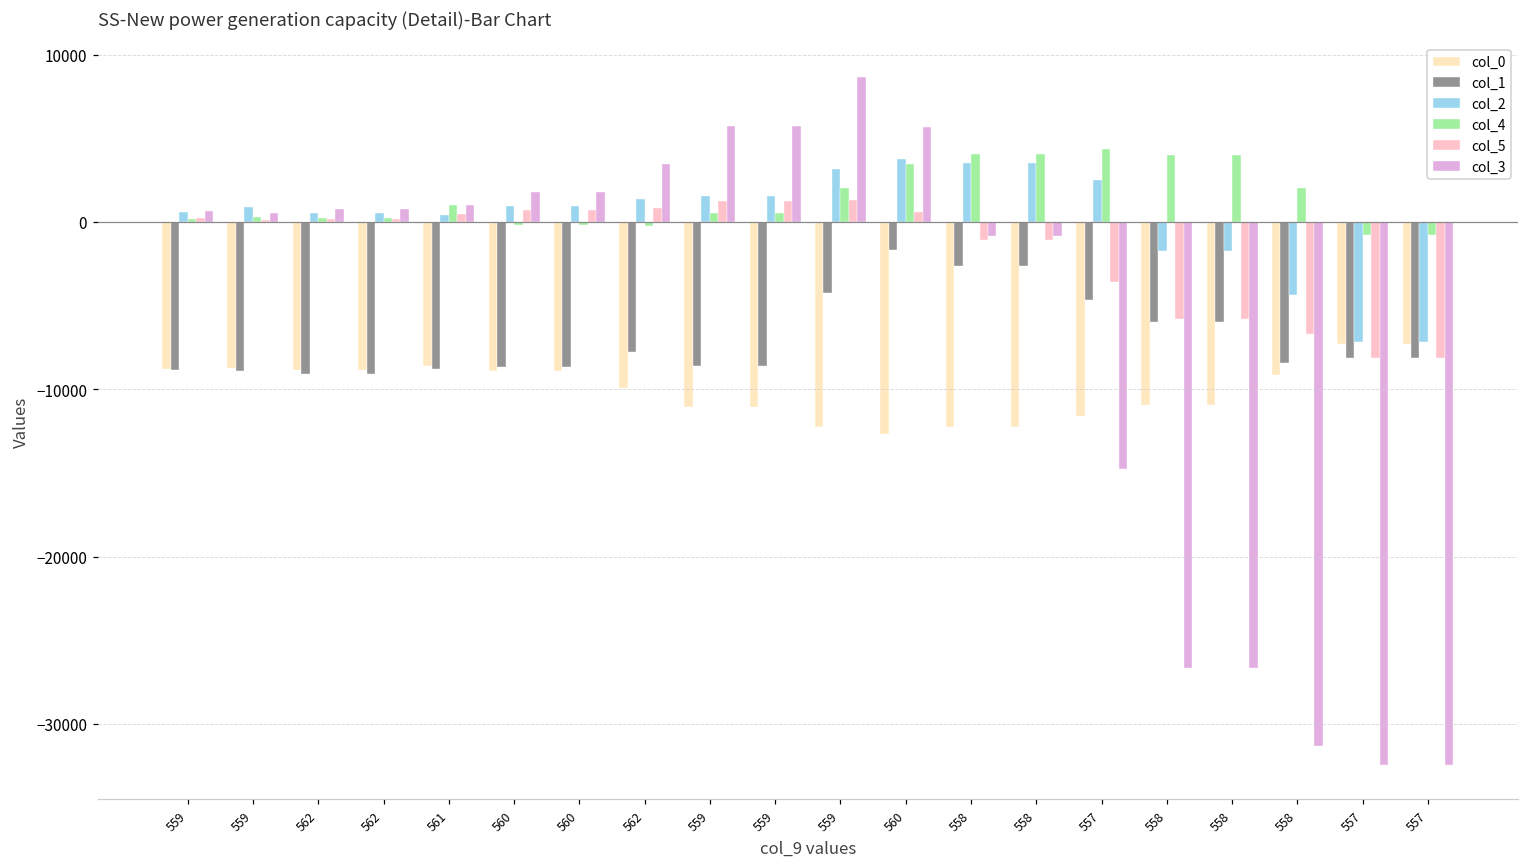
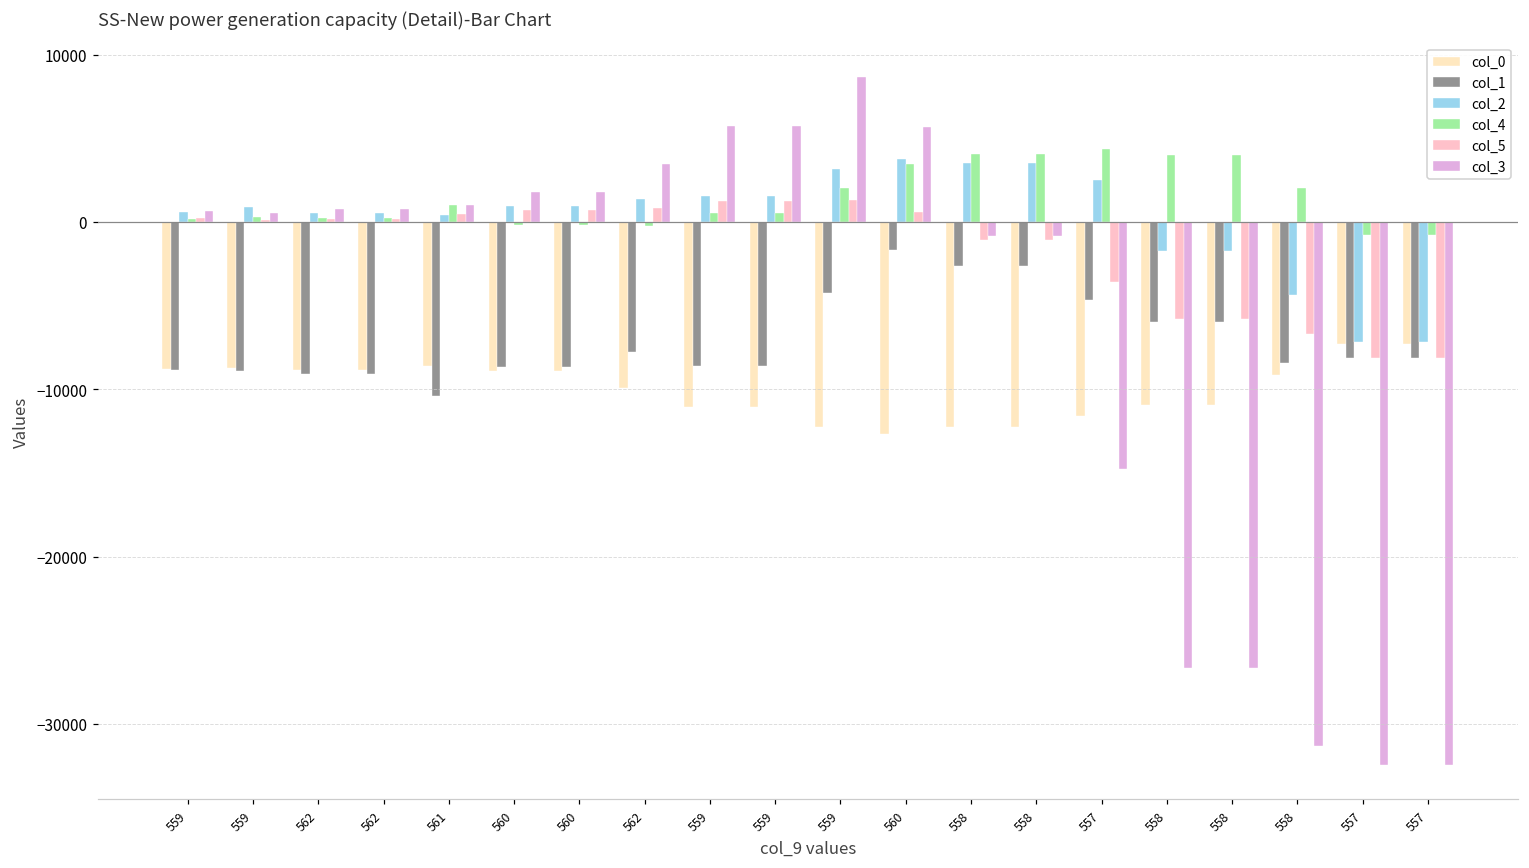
  {
    "col_1": {
-     "561": -8800
+     "561": -10400
    },
    "col_2": {
      "561": 400
    },
    "col_4": {
      "561": 1000
    }
  }
